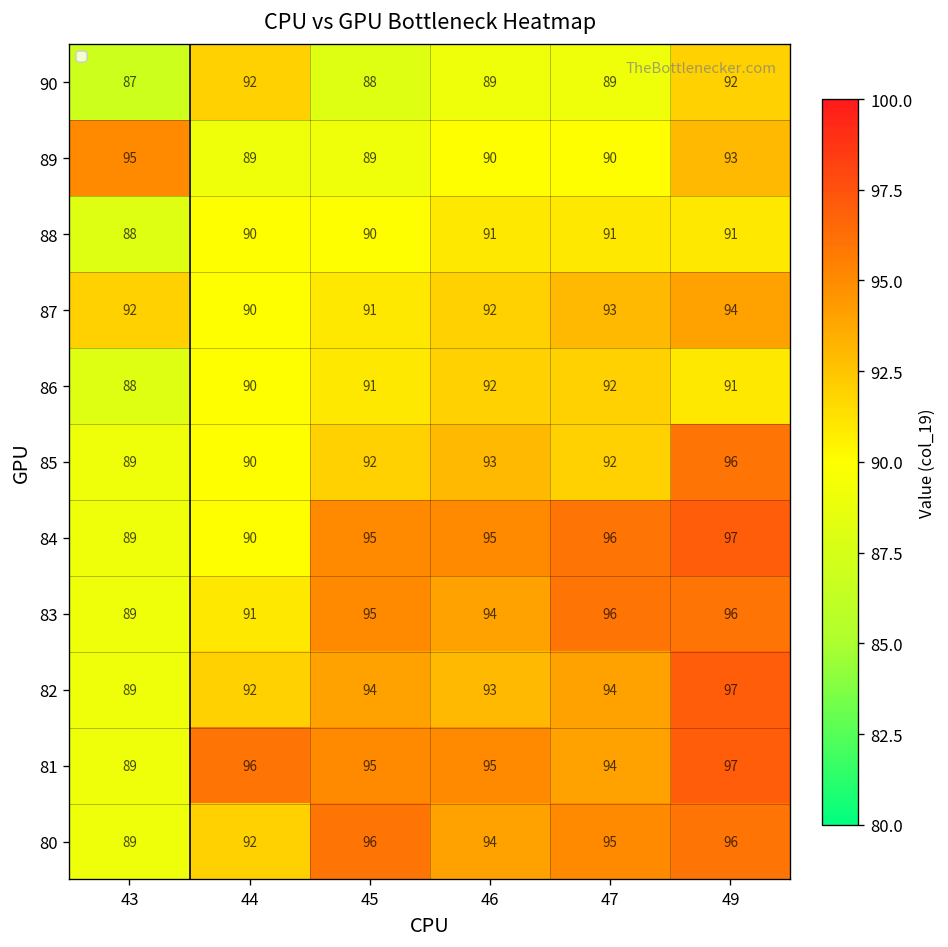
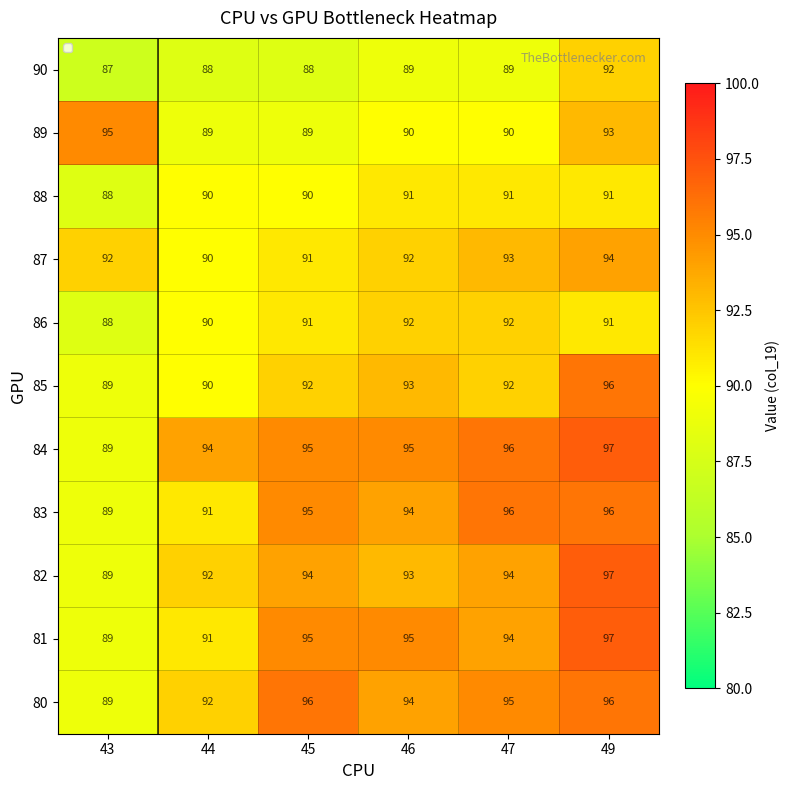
  {
    "90": {
      "43": 87,
-     "44": 92,
+     "44": 88,
      "45": 88,
      "46": 89,
      "47": 89
    },
    "89": {
      "43": 95,
      "44": 89,
      "45": 89,
      "46": 90,
      "47": 90,
      "49": 93
    },
    "88": {
      "43": 88,
      "44": 90,
      "45": 90,
      "46": 91,
      "47": 91,
      "49": 91
    },
    "87": {
      "43": 92,
      "44": 90,
      "45": 91,
      "46": 92,
      "47": 93,
      "49": 94
    },
    "86": {
      "43": 88,
      "44": 90,
      "45": 91,
      "46": 92,
      "47": 92,
      "49": 91
    },
    "85": {
      "43": 89,
      "44": 90,
      "45": 92,
      "46": 93,
      "47": 92,
      "49": 96
    },
    "84": {
      "43": 89,
-     "44": 90,
+     "44": 94,
      "45": 95,
      "46": 95,
      "47": 96,
      "49": 97
    },
    "83": {
      "43": 89,
      "44": 91,
      "45": 95,
      "46": 94,
      "47": 96,
      "49": 96
    },
    "82": {
      "43": 89,
      "44": 92,
      "45": 94,
      "46": 93,
      "47": 94,
      "49": 97
    },
    "81": {
      "43": 89,
-     "44": 96,
+     "44": 91,
      "45": 95,
      "46": 95,
      "47": 94,
      "49": 97
    },
    "80": {
      "43": 89,
      "44": 92,
      "45": 96,
      "46": 94,
      "47": 95,
      "49": 96
    }
  }
